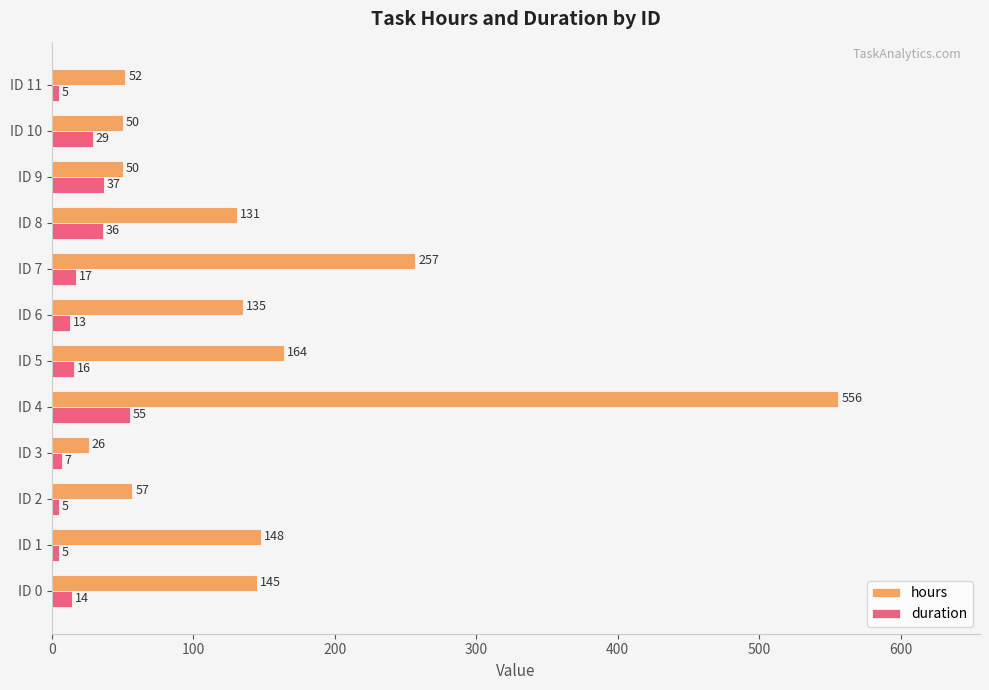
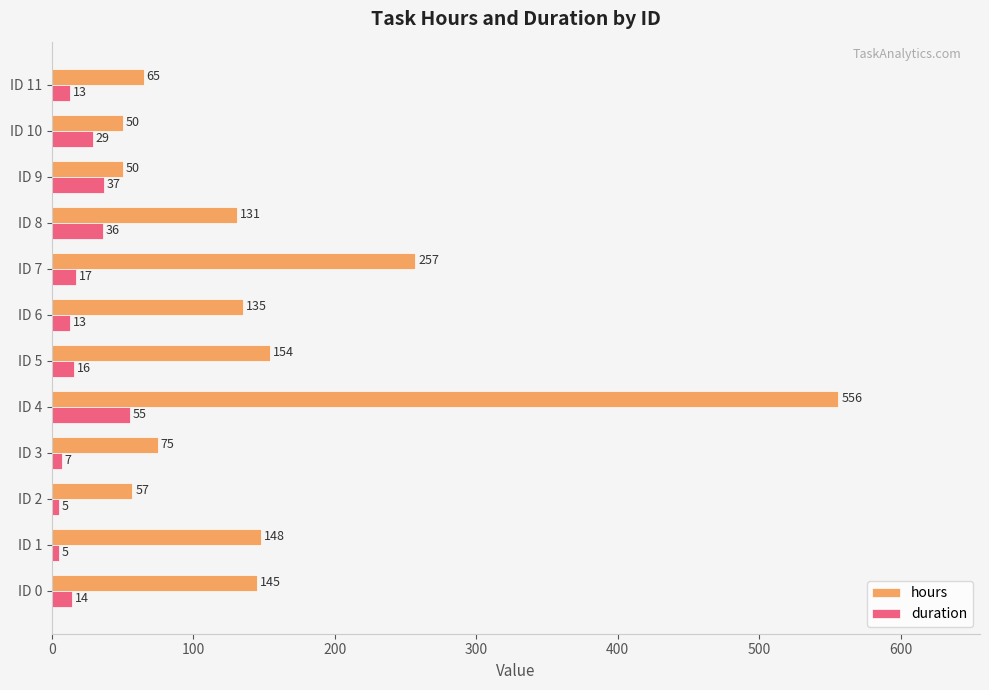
  {
    "hours": {
-     "ID 11": 52,
+     "ID 11": 65,
      "ID 10": 50,
      "ID 9": 50,
      "ID 8": 131,
      "ID 7": 257,
      "ID 6": 135,
-     "ID 5": 164,
+     "ID 5": 154,
      "ID 4": 556,
-     "ID 3": 26,
+     "ID 3": 75,
      "ID 2": 57,
      "ID 1": 148,
      "ID 0": 145
    },
    "duration": {
-     "ID 11": 5,
+     "ID 11": 13,
      "ID 10": 29,
      "ID 9": 37,
      "ID 8": 36,
      "ID 7": 17,
      "ID 6": 13,
      "ID 5": 16,
      "ID 4": 55,
      "ID 3": 7,
      "ID 2": 5,
      "ID 1": 5,
      "ID 0": 14
    }
  }
